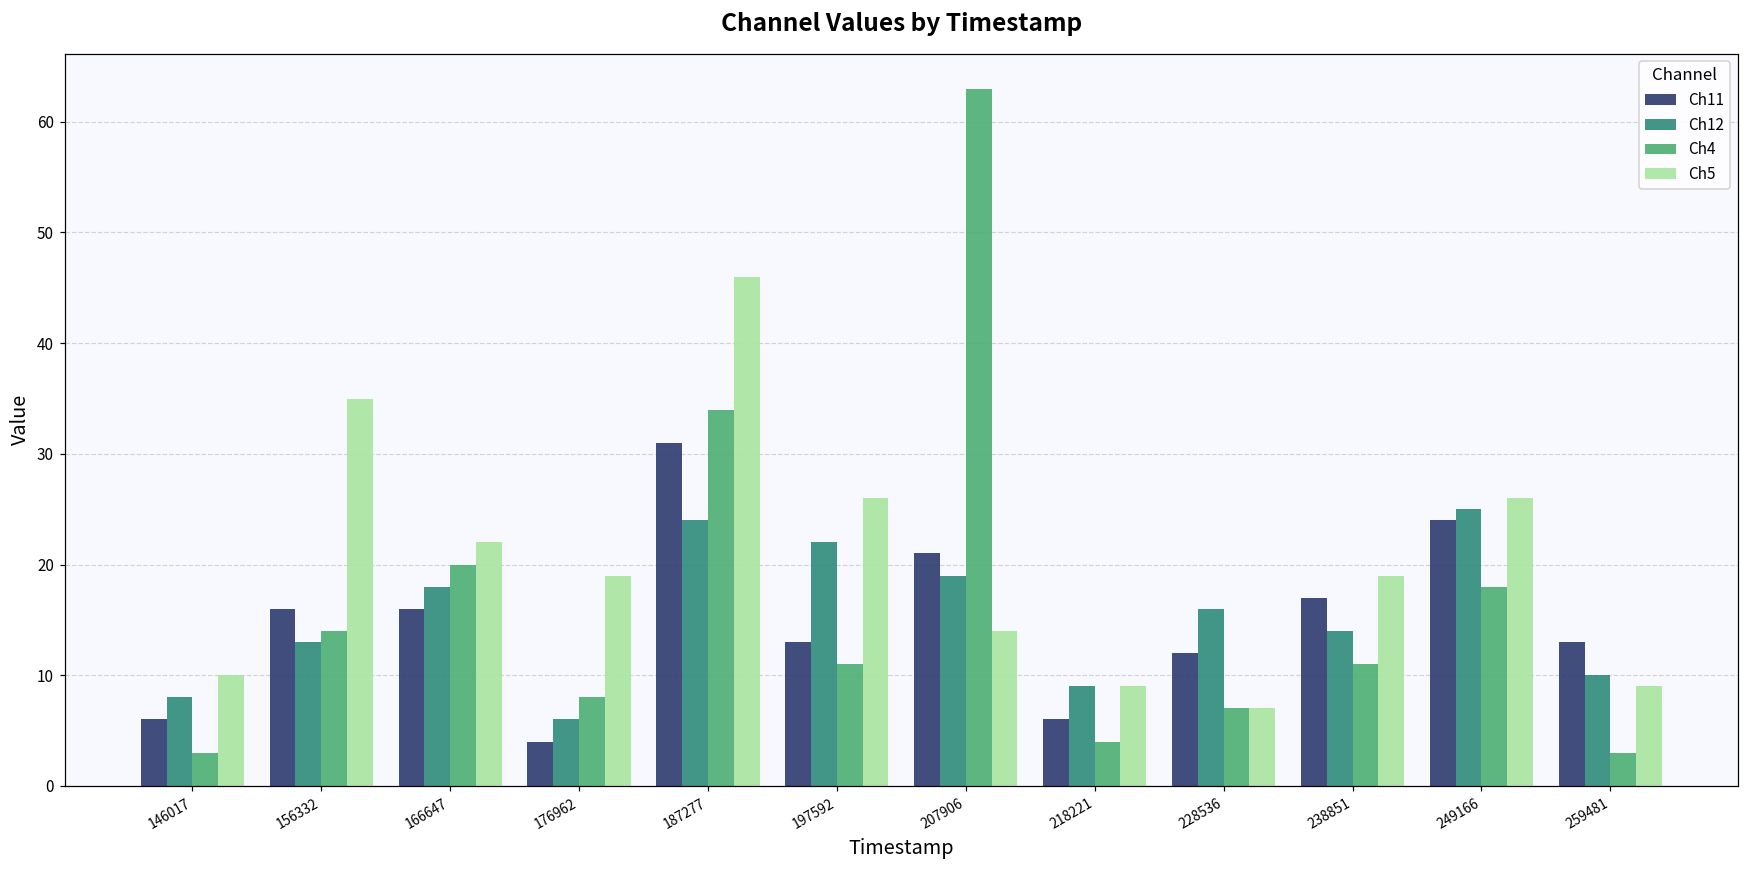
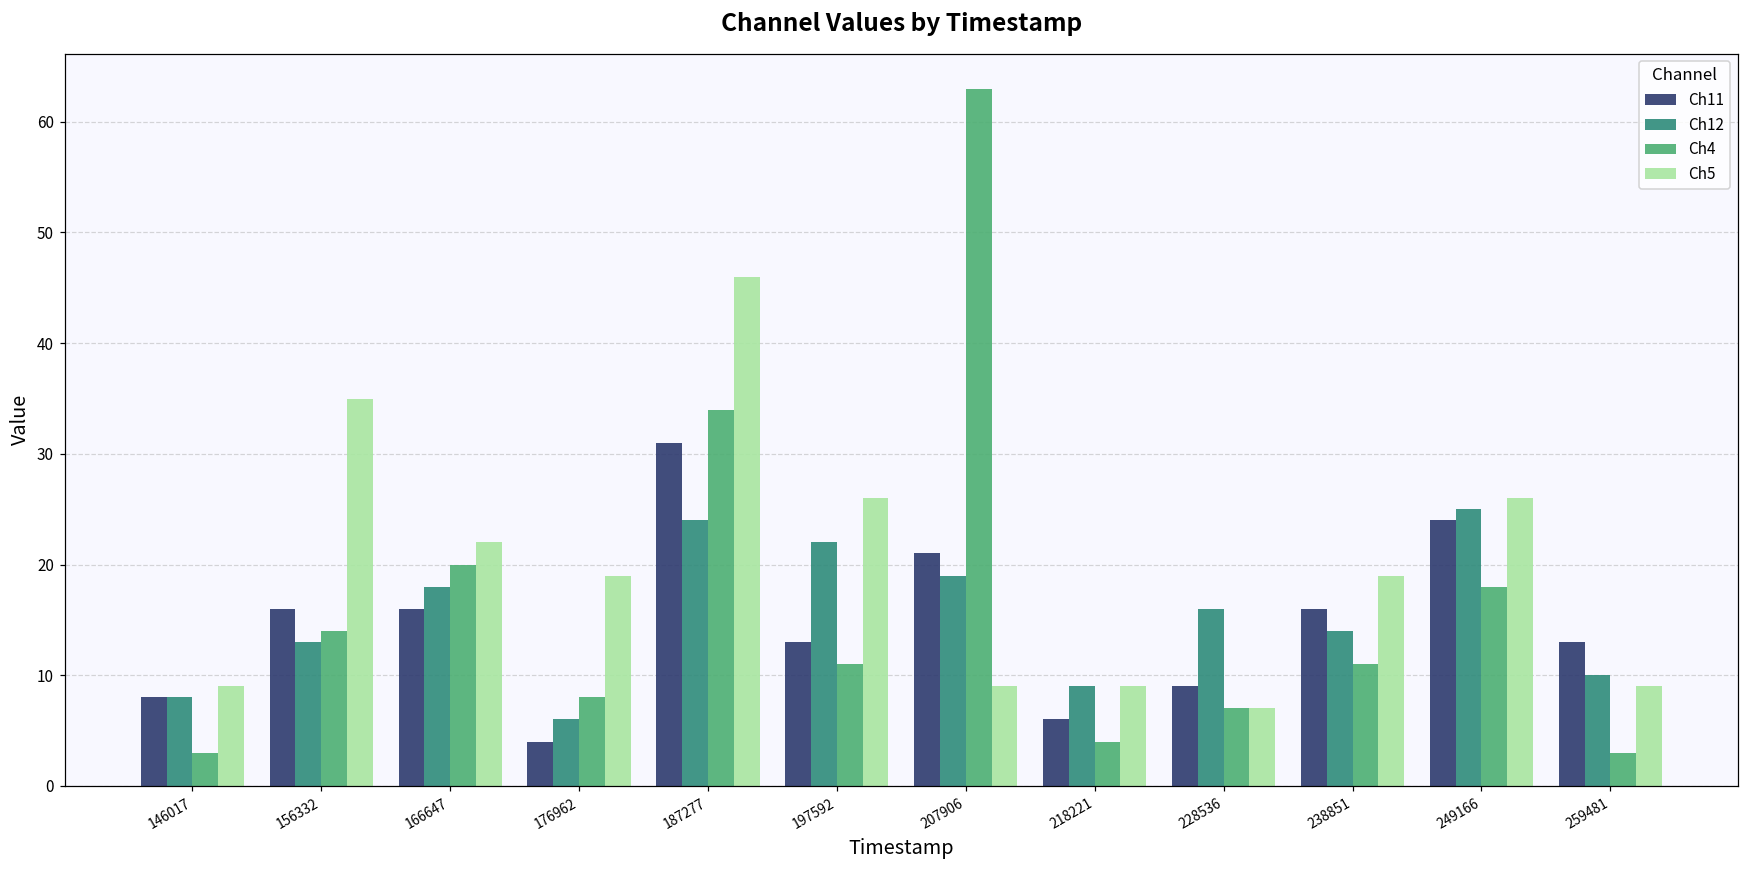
  {
    "Ch11": {
-     "146017": 6,
+     "146017": 8,
      "156332": 16,
      "166647": 16,
      "176962": 4,
      "187277": 31,
      "197592": 13,
      "207906": 21,
      "218221": 6,
-     "228536": 12,
-     "238851": 17,
+     "228536": 9,
+     "238851": 16,
      "249166": 24,
      "259481": 13
    },
    "Ch5": {
-     "146017": 10,
+     "146017": 9,
      "156332": 35,
      "166647": 22,
      "176962": 19,
      "187277": 46,
      "197592": 26,
-     "207906": 14,
+     "207906": 9,
      "218221": 9,
      "228536": 7,
      "238851": 19,
      "249166": 26,
      "259481": 9
    }
  }
